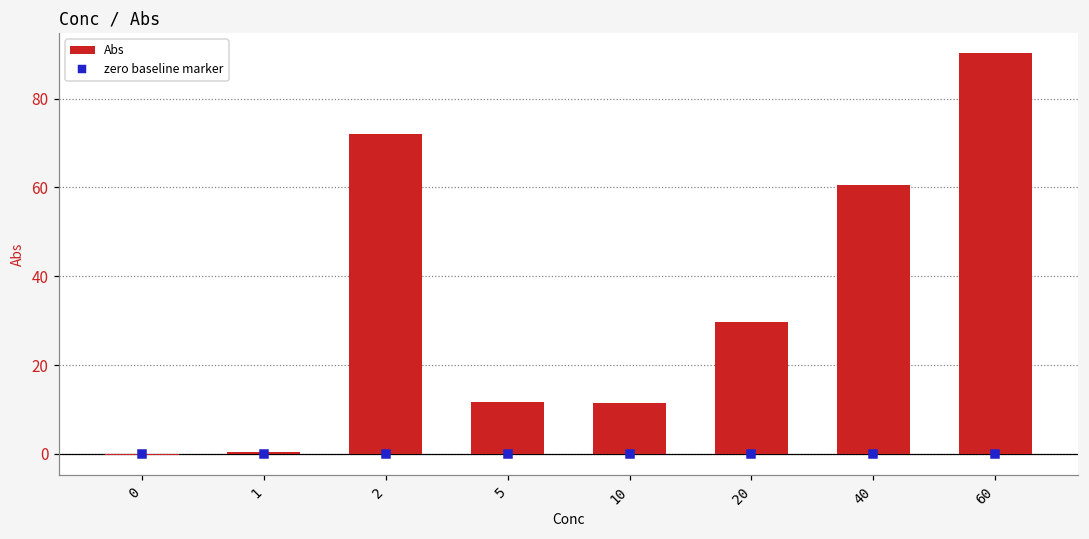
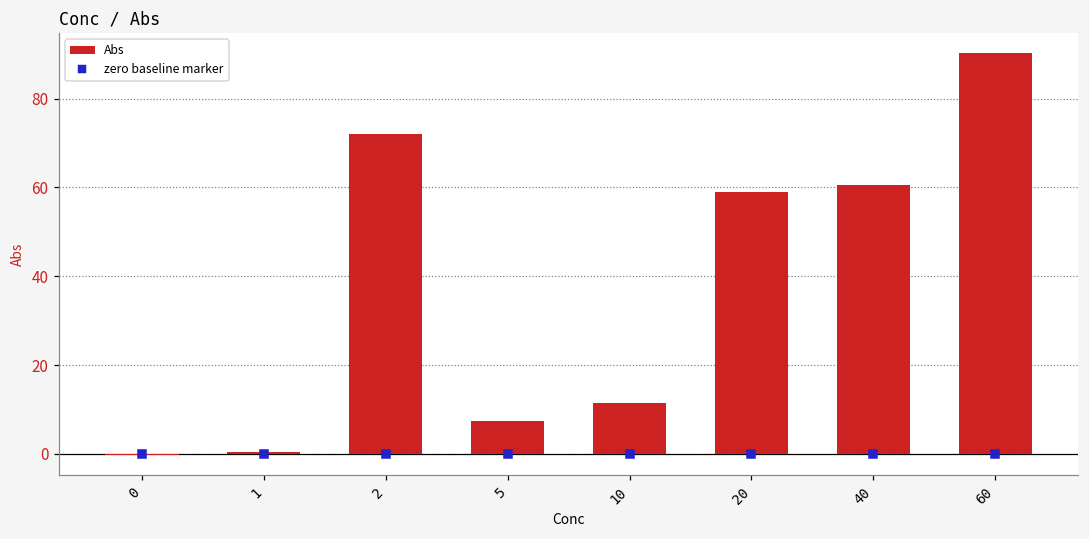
  {
    "Abs": {
      "2": 72,
-     "5": 12,
+     "5": 7,
      "10": 11,
-     "20": 30,
+     "20": 59,
      "40": 61,
      "60": 90
    }
  }
